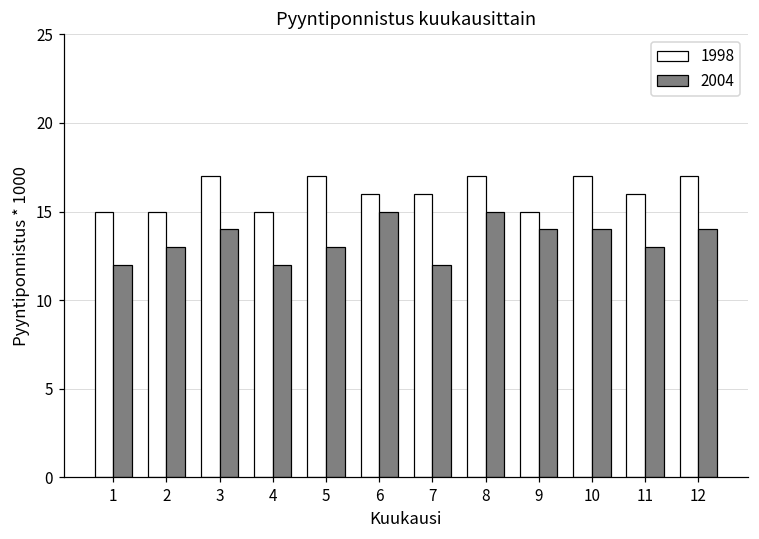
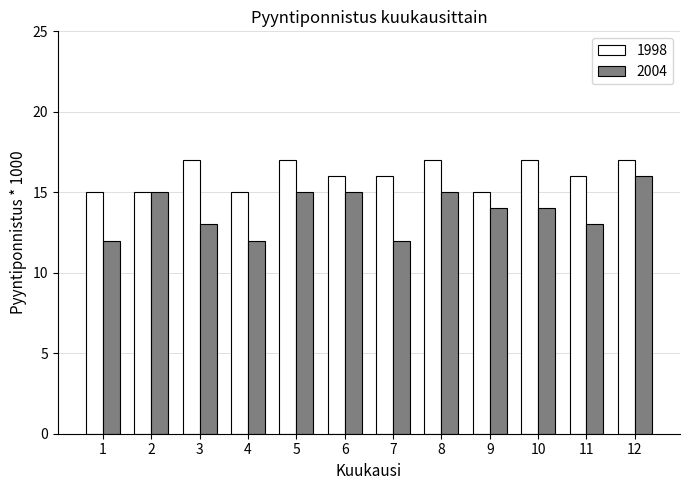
  {
    "1998": {
      "1": 15,
      "2": 15,
      "3": 17,
      "4": 15,
      "5": 17,
      "6": 16,
      "7": 16,
      "8": 17,
      "9": 15,
      "10": 17,
      "11": 16,
      "12": 17
    },
    "2004": {
      "1": 12,
-     "2": 13,
-     "3": 14,
+     "2": 15,
+     "3": 13,
      "4": 12,
-     "5": 13,
+     "5": 15,
      "6": 15,
      "7": 12,
      "8": 15,
      "9": 14,
      "10": 14,
      "11": 13,
-     "12": 14
+     "12": 16
    }
  }
